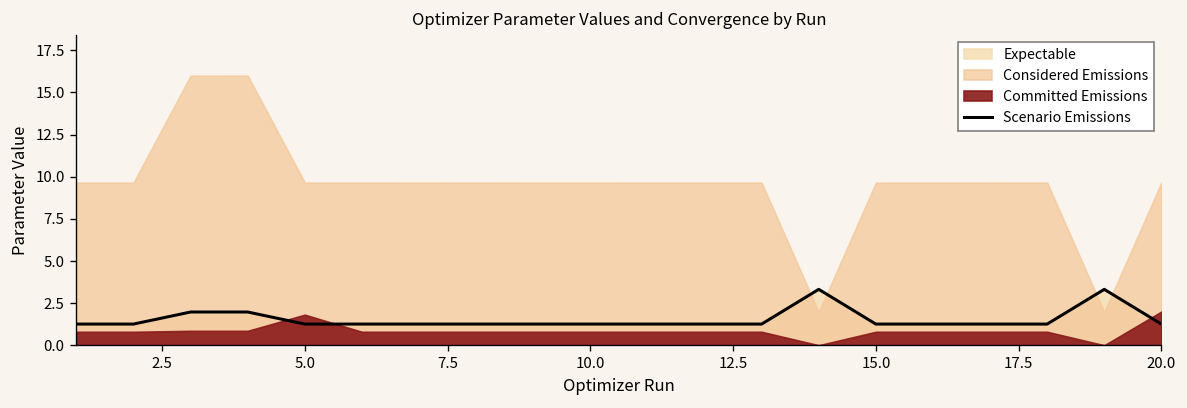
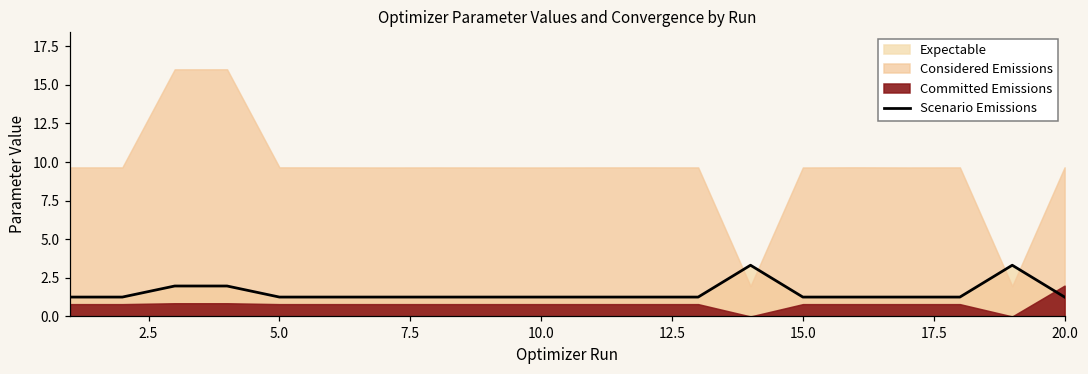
  {
    "Committed Emissions": {
-     "5.0": 1.8,
+     "5.0": 0.8,
      "10.0": 0.8,
      "15.0": 0.8,
      "20.0": 2.0
    }
  }
